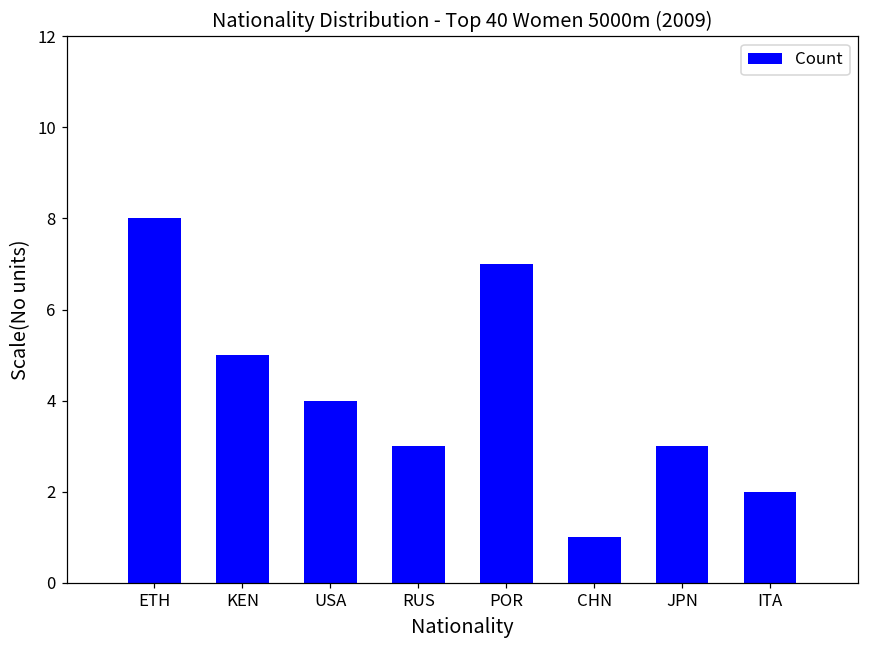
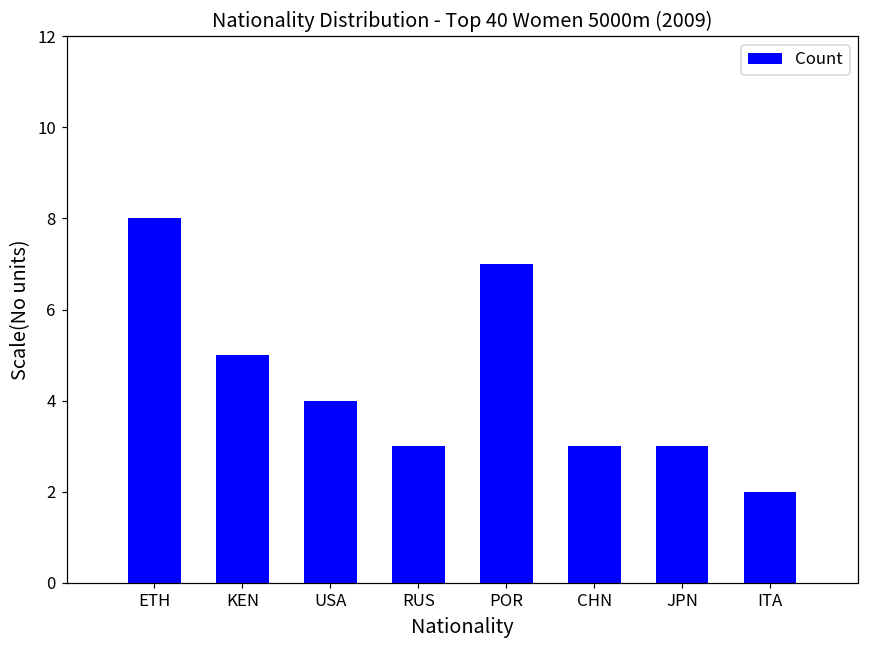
  {
    "ETH": 8,
    "KEN": 5,
    "USA": 4,
    "RUS": 3,
    "POR": 7,
-   "CHN": 1,
+   "CHN": 3,
    "JPN": 3,
    "ITA": 2
  }
